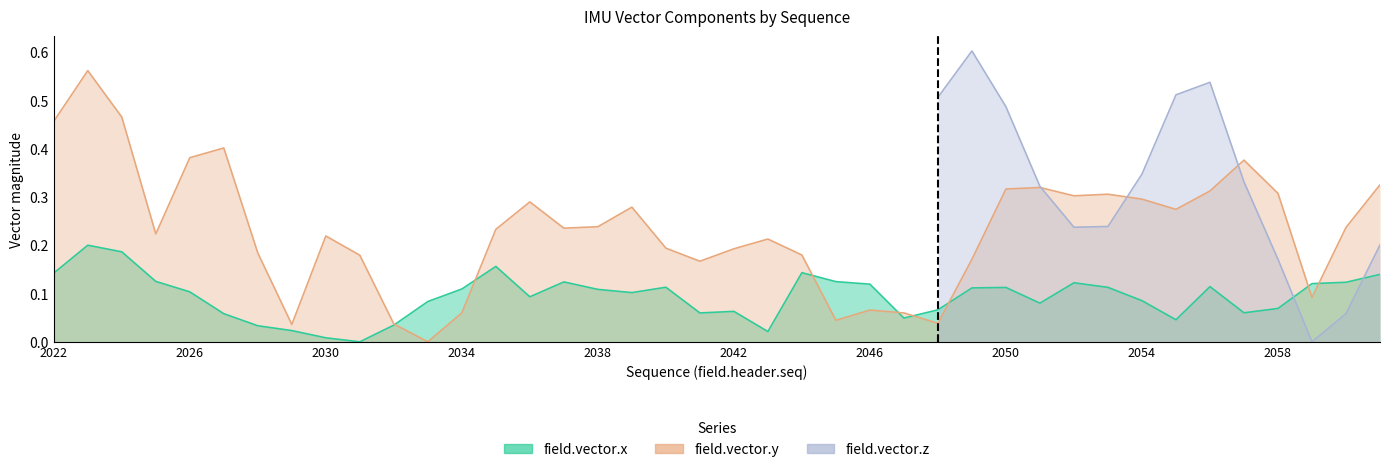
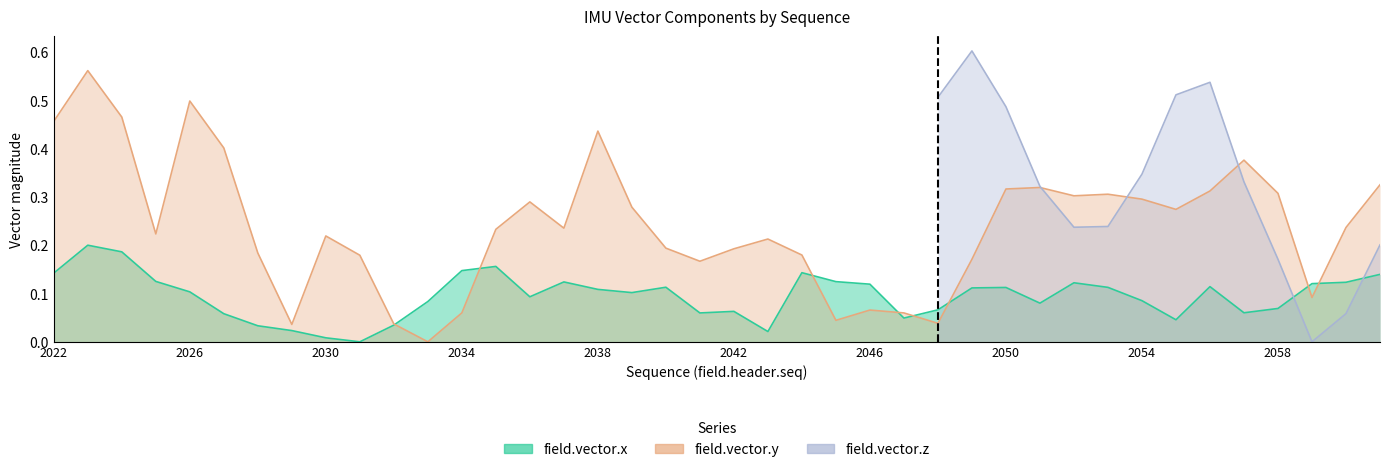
  {
    "field.vector.x": {
      "2022": 0.14,
      "2026": 0.10,
      "2030": 0.01,
-     "2034": 0.11,
+     "2034": 0.15,
      "2038": 0.11,
      "2042": 0.06,
      "2046": 0.12,
      "2050": 0.11,
      "2054": 0.09,
      "2058": 0.07
    },
    "field.vector.y": {
      "2022": 0.46,
-     "2026": 0.38,
+     "2026": 0.50,
      "2030": 0.22,
      "2034": 0.06,
-     "2038": 0.24,
+     "2038": 0.44,
      "2042": 0.19,
      "2046": 0.07,
      "2050": 0.32,
      "2054": 0.30,
      "2058": 0.31
    },
    "field.vector.z": {
      "2050": 0.49,
      "2054": 0.35,
      "2058": 0.17
    }
  }
